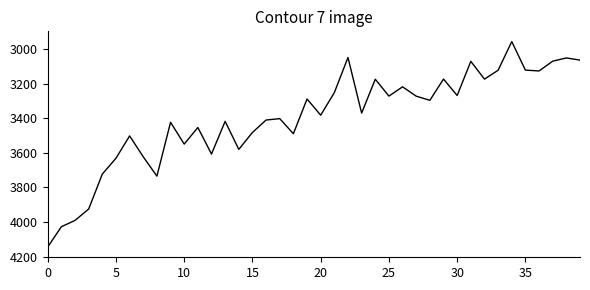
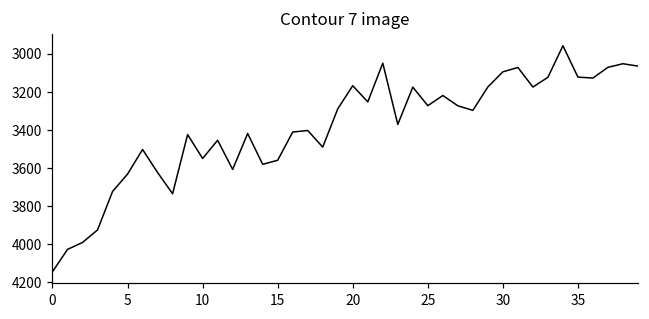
  {
    "0": 4140,
    "5": 3630,
    "10": 3550,
-   "15": 3480,
-   "20": 3380,
+   "15": 3560,
+   "20": 3170,
    "25": 3270,
-   "30": 3270,
+   "30": 3090,
    "35": 3120
  }
